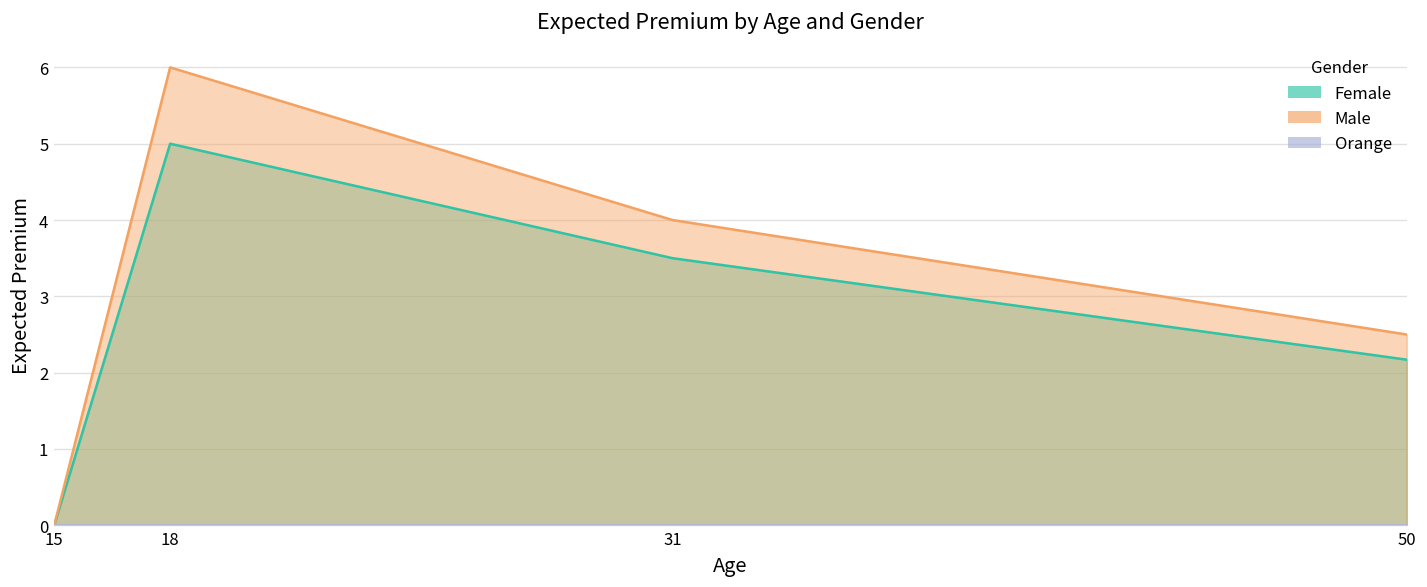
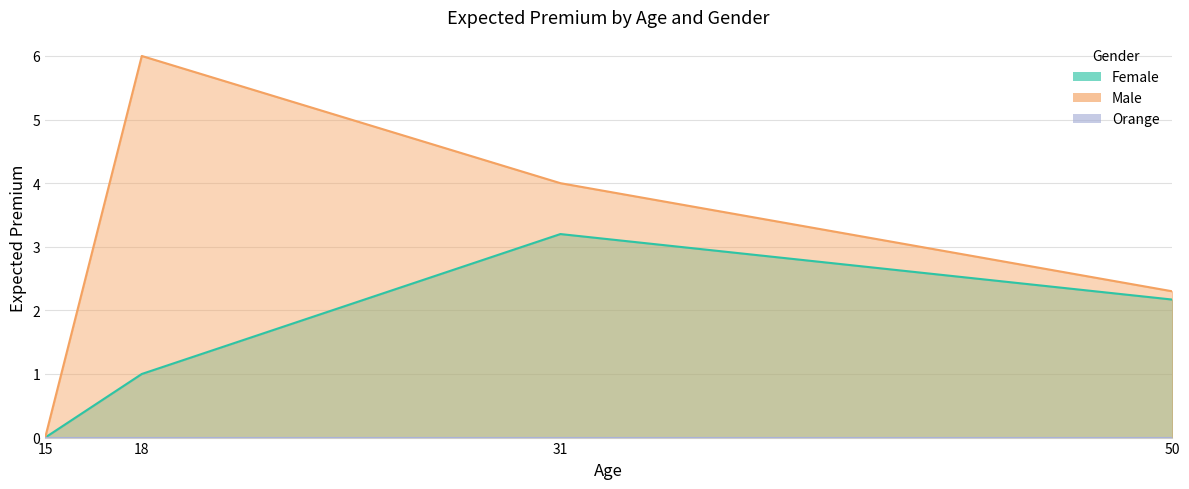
  {
    "Female": {
-     "18": 5,
-     "31": 3.5,
+     "18": 1,
+     "31": 3.2,
      "50": 2.2
    },
    "Male": {
      "18": 6.0,
      "31": 4.0,
-     "50": 2.5
+     "50": 2.3
    },
    "Orange": {
      "18": 0.0,
      "31": 0.0,
      "50": 0.0
    }
  }
